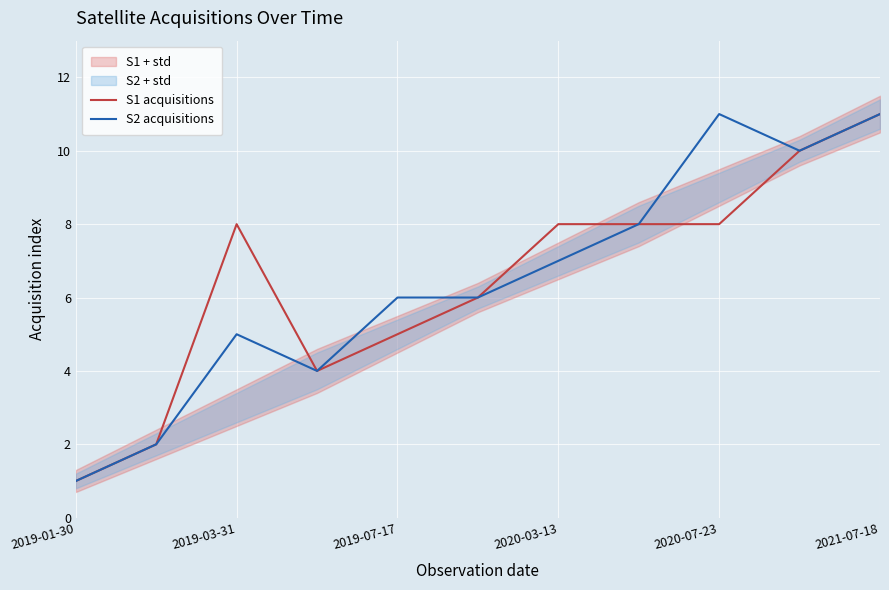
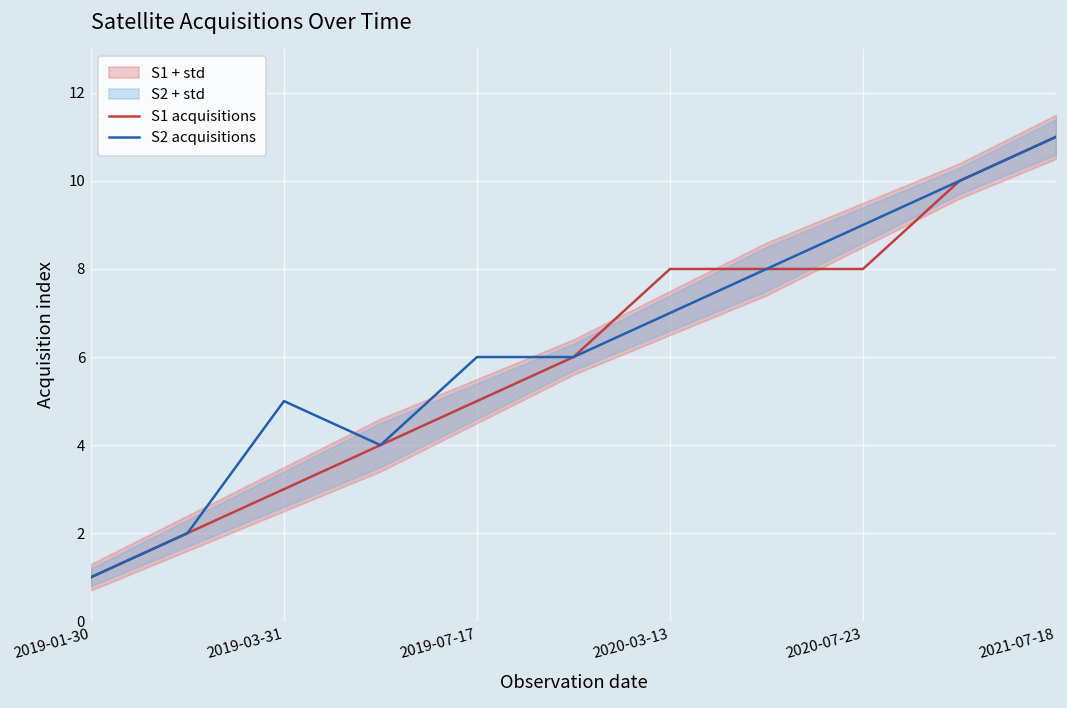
  {
    "S1 acquisitions": {
-     "2019-03-31": 8,
+     "2019-03-31": 3,
      "2019-07-17": 5,
      "2020-03-13": 8,
      "2020-07-23": 8
    },
    "S2 acquisitions": {
      "2019-03-31": 5,
      "2019-07-17": 6,
      "2020-03-13": 7,
-     "2020-07-23": 11
+     "2020-07-23": 9
    }
  }
